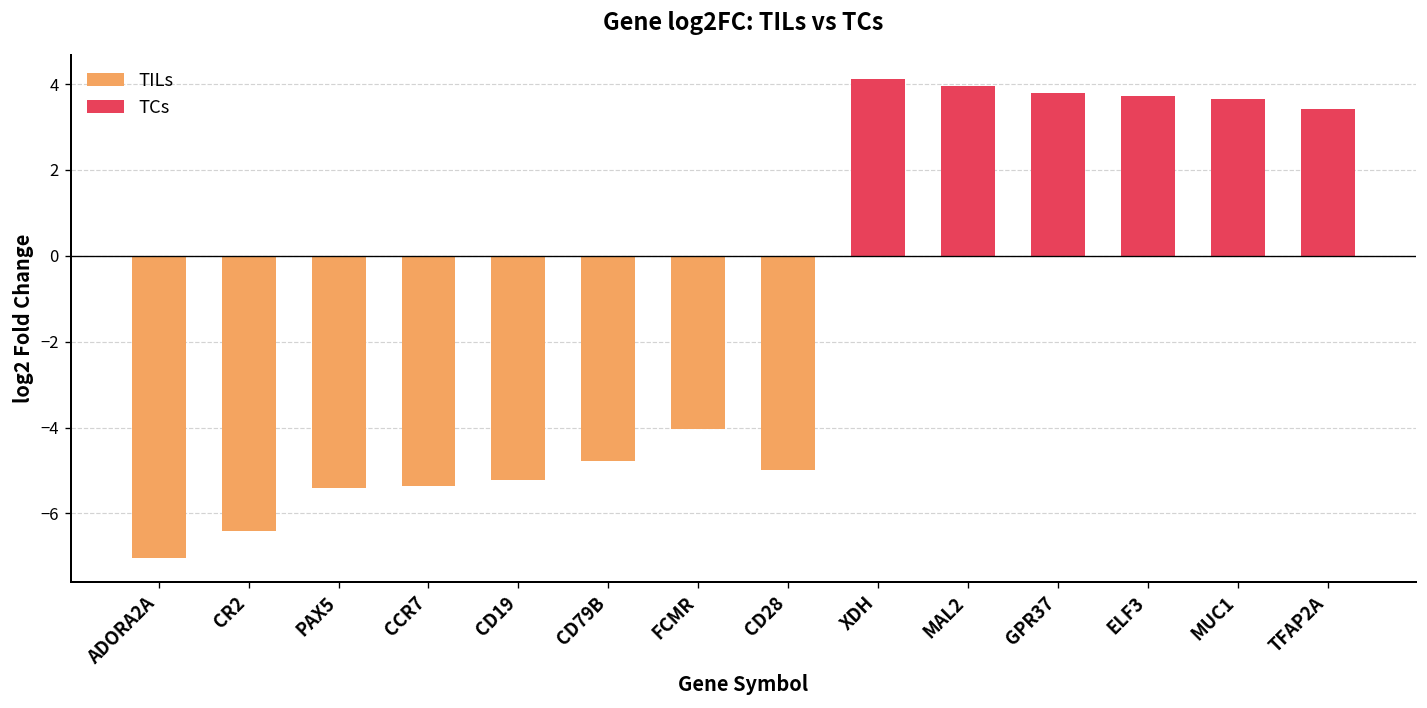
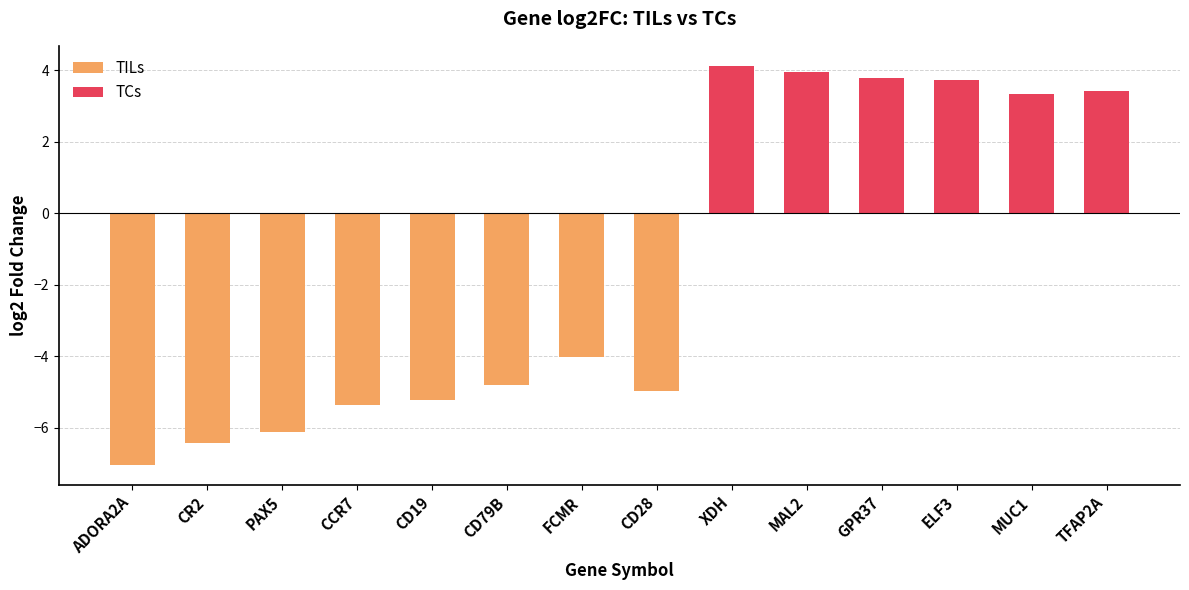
  {
    "TILs": {
      "ADORA2A": -7.0,
      "CR2": -6.4,
-     "PAX5": -5.4,
+     "PAX5": -6.1,
      "CCR7": -5.4,
      "CD19": -5.2,
      "CD79B": -4.8,
      "FCMR": -4.0,
      "CD28": -5.0
    },
    "TCs": {
      "XDH": 4.1,
      "MAL2": 4.0,
      "GPR37": 3.8,
      "ELF3": 3.7,
-     "MUC1": 3.7,
+     "MUC1": 3.3,
      "TFAP2A": 3.4
    }
  }
